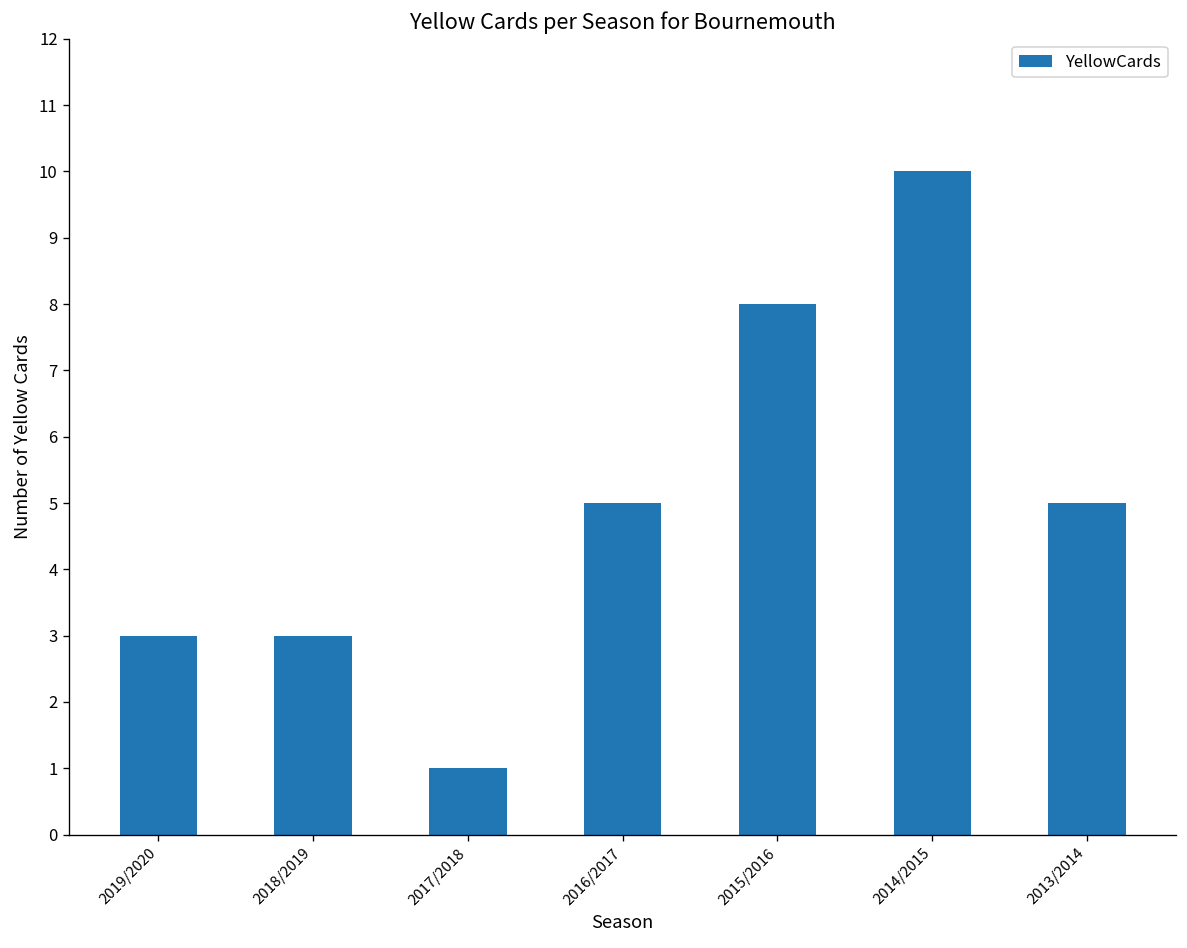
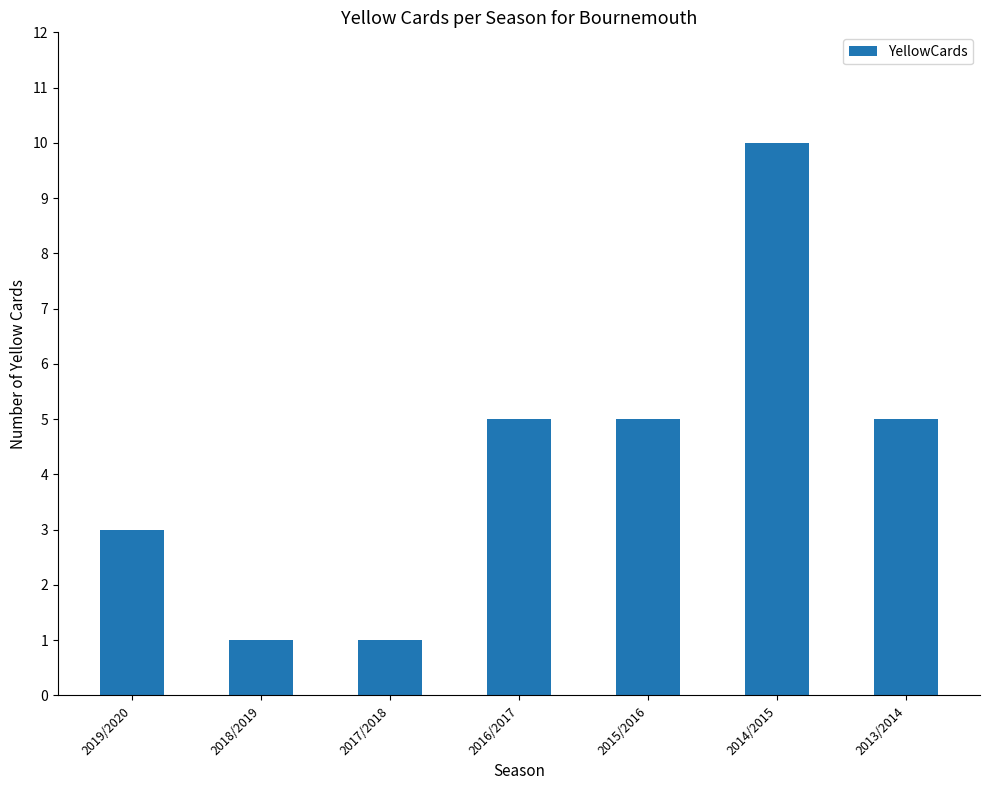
  {
    "2019/2020": 3,
-   "2018/2019": 3,
+   "2018/2019": 1,
    "2017/2018": 1,
    "2016/2017": 5,
-   "2015/2016": 8,
+   "2015/2016": 5,
    "2014/2015": 10,
    "2013/2014": 5
  }
